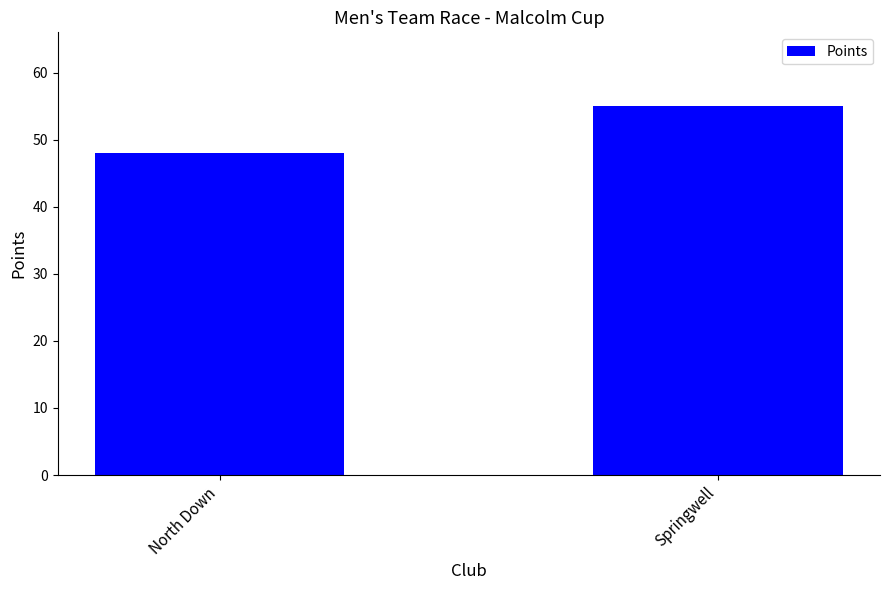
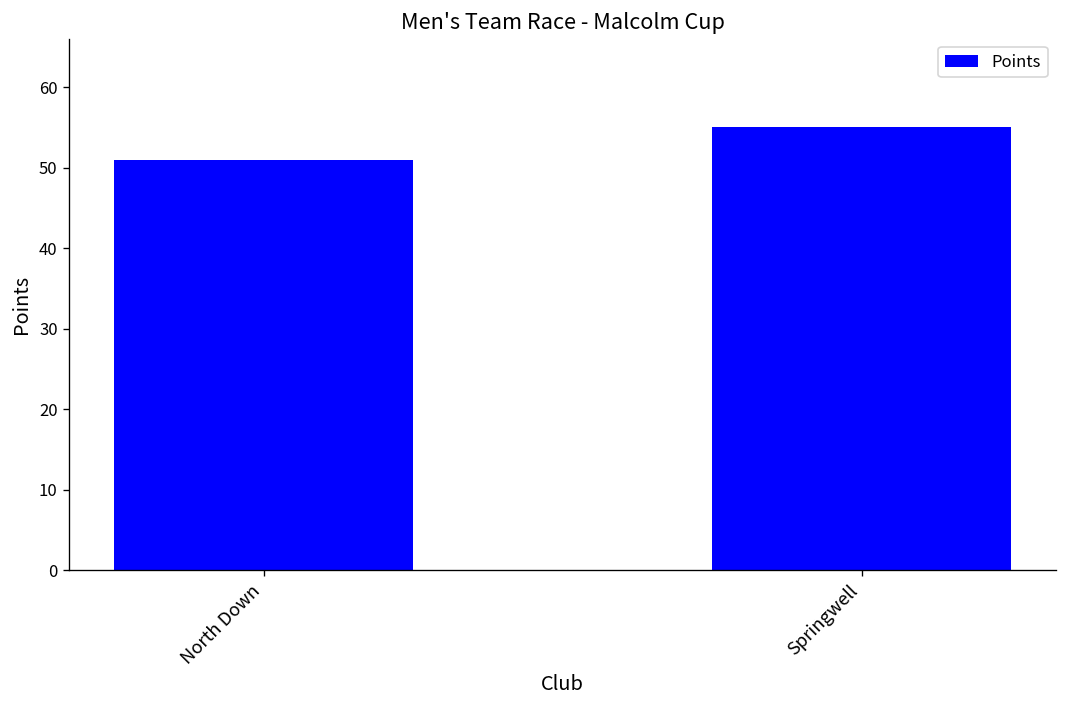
  {
-   "North Down": 48,
+   "North Down": 51,
    "Springwell": 55
  }
